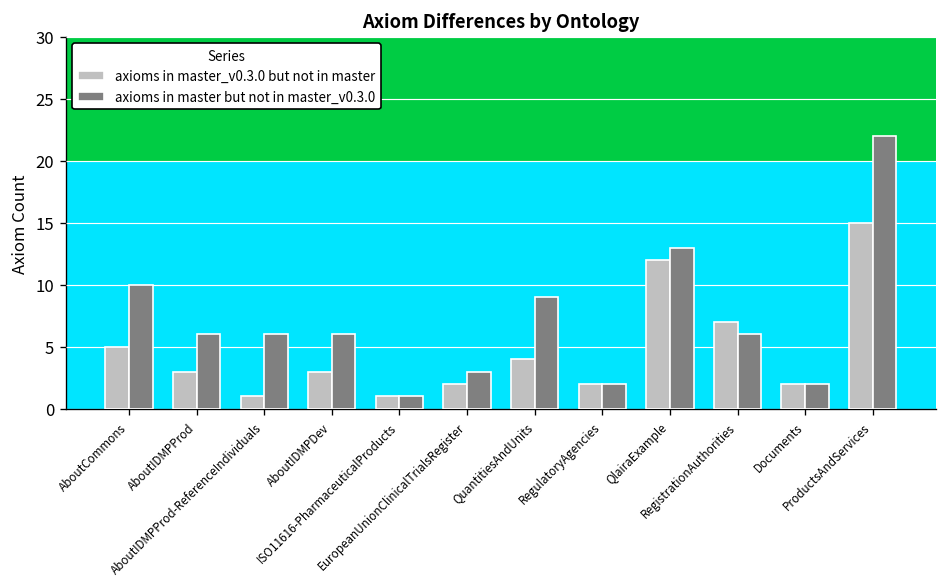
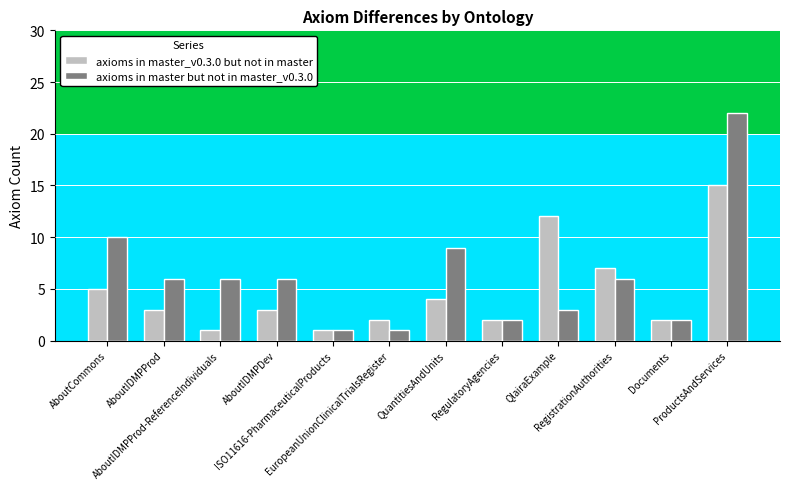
  {
    "axioms in master_v0.3.0 but not in master": {
      "AboutCommons": 5,
      "AboutIDMPProd": 3,
      "AboutIDMPProd-ReferenceIndividuals": 1,
      "AboutIDMPDev": 3,
      "ISO11616-PharmaceuticalProducts": 1,
      "EuropeanUnionClinicalTrialsRegister": 2,
      "QuantitiesAndUnits": 4,
      "RegulatoryAgencies": 2,
      "QlairaExample": 12,
      "RegistrationAuthorities": 7,
      "Documents": 2,
      "ProductsAndServices": 15
    },
    "axioms in master but not in master_v0.3.0": {
      "AboutCommons": 10,
      "AboutIDMPProd": 6,
      "AboutIDMPProd-ReferenceIndividuals": 6,
      "AboutIDMPDev": 6,
      "ISO11616-PharmaceuticalProducts": 1,
-     "EuropeanUnionClinicalTrialsRegister": 3,
+     "EuropeanUnionClinicalTrialsRegister": 1,
      "QuantitiesAndUnits": 9,
      "RegulatoryAgencies": 2,
-     "QlairaExample": 13,
+     "QlairaExample": 3,
      "RegistrationAuthorities": 6,
      "Documents": 2,
      "ProductsAndServices": 22
    }
  }
